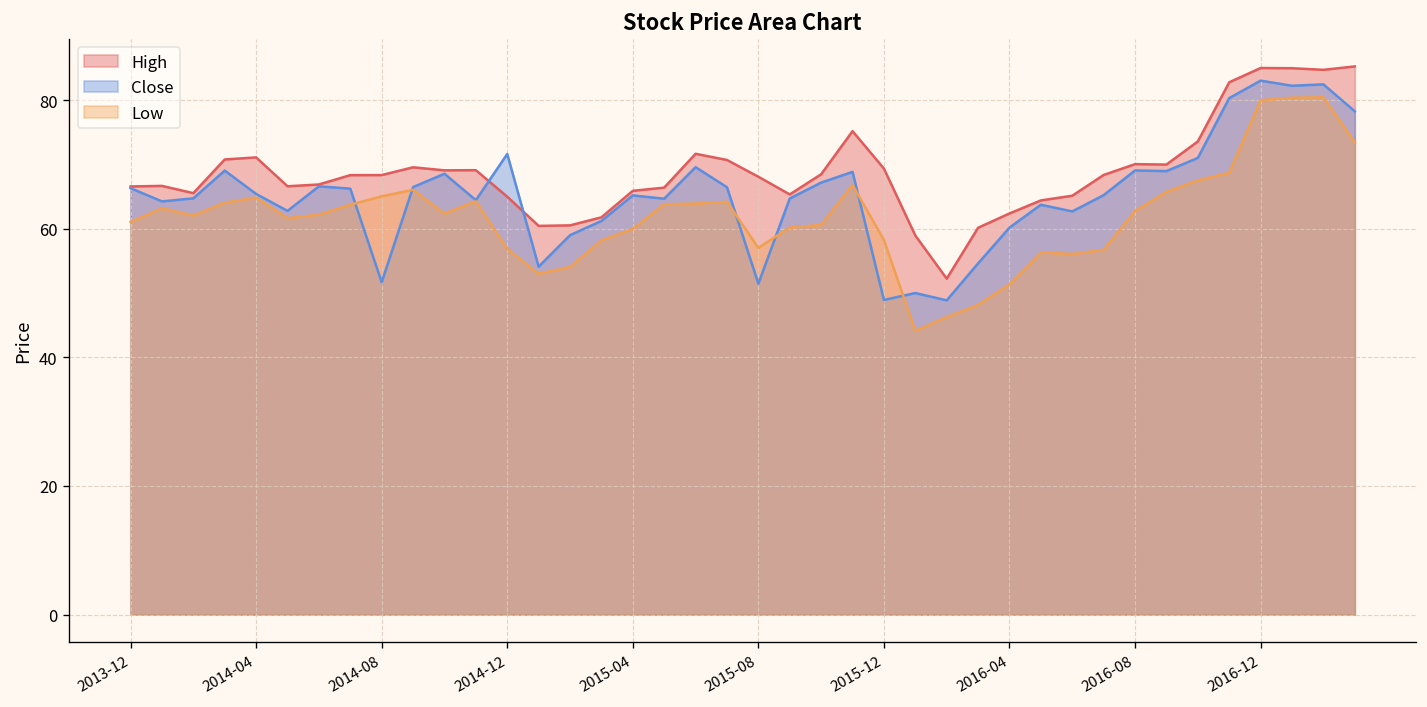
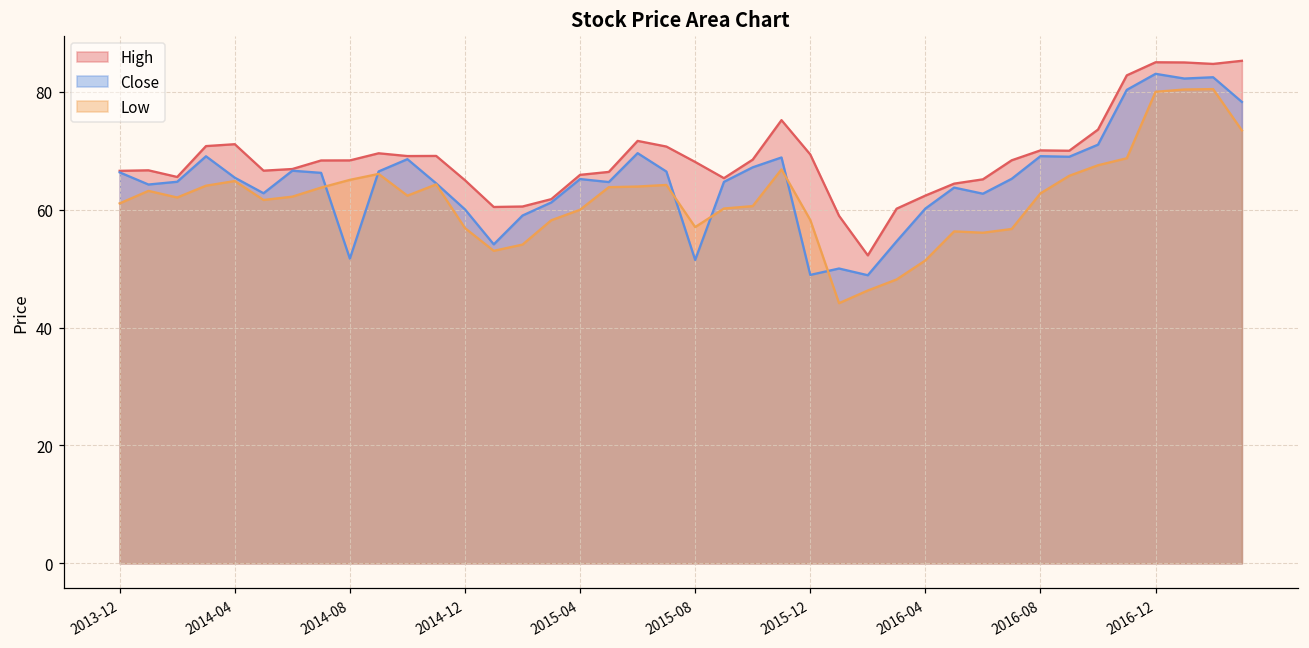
  {
    "Close": {
      "2014-04": 65,
      "2014-08": 52,
-     "2014-12": 72,
+     "2014-12": 60,
      "2015-04": 65,
      "2015-08": 51,
      "2015-12": 49,
      "2016-04": 60,
      "2016-08": 69,
      "2016-12": 83
    }
  }
